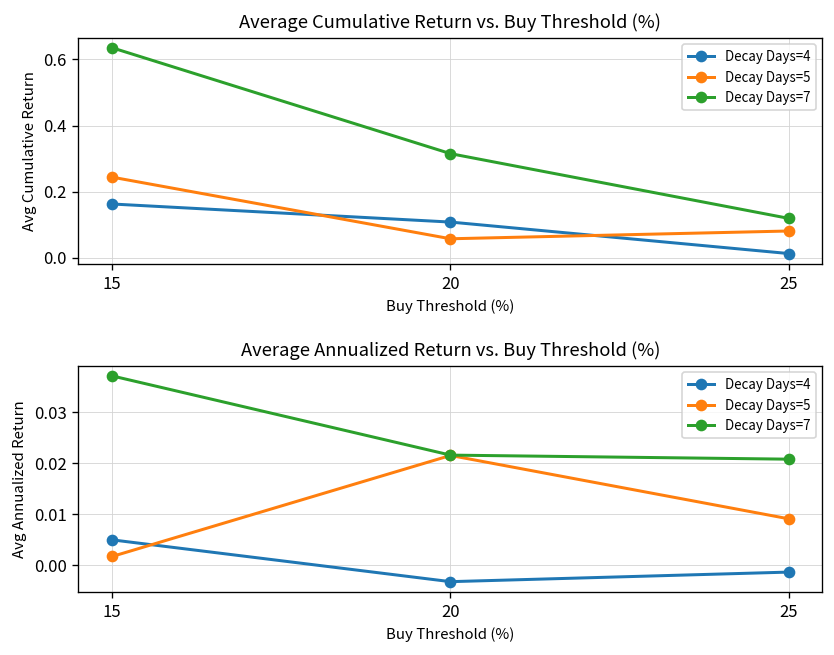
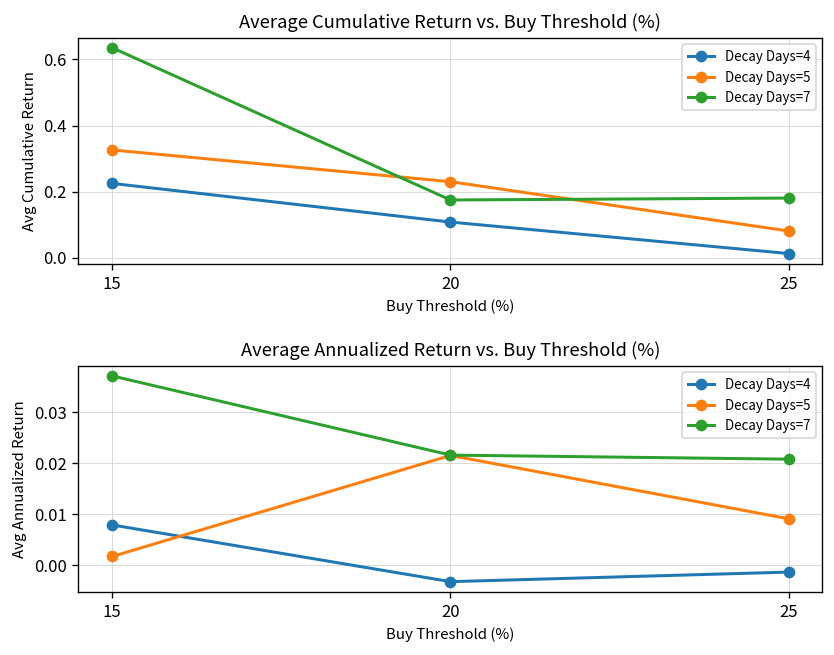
  {
    "Average Cumulative Return vs. Buy Threshold (%)": {
      "Decay Days=4": {
-       "15": 0.16,
+       "15": 0.22,
        "20": 0.11,
        "25": 0.01
      },
      "Decay Days=5": {
-       "15": 0.24,
-       "20": 0.06,
+       "15": 0.33,
+       "20": 0.23,
        "25": 0.08
      },
      "Decay Days=7": {
        "15": 0.64,
-       "20": 0.31,
-       "25": 0.12
+       "20": 0.17,
+       "25": 0.18
      }
    },
    "Average Annualized Return vs. Buy Threshold (%)": {
      "Decay Days=4": {
-       "15": 0.005,
+       "15": 0.008,
        "20": -0.003,
        "25": -0.001
      },
      "Decay Days=5": {
        "15": 0.002,
        "25": 0.009
      },
      "Decay Days=7": {
        "15": 0.037,
        "25": 0.021
      }
    }
  }
